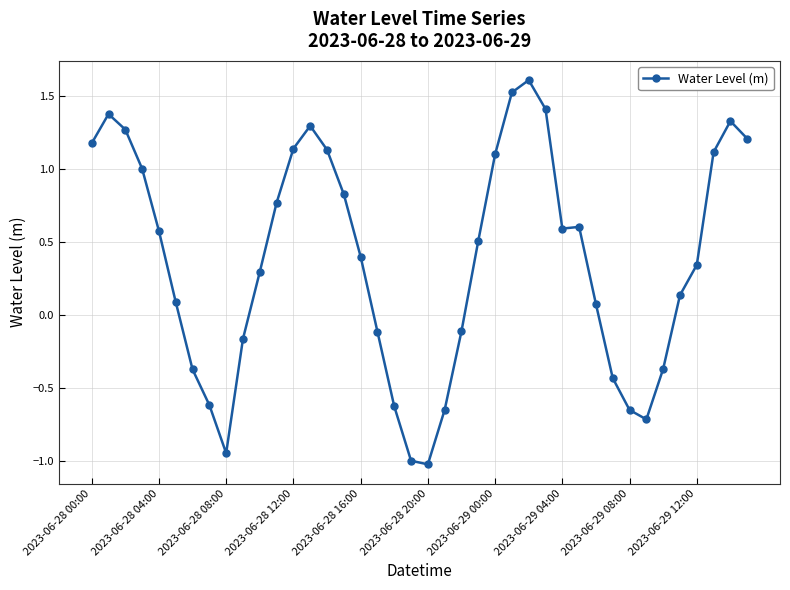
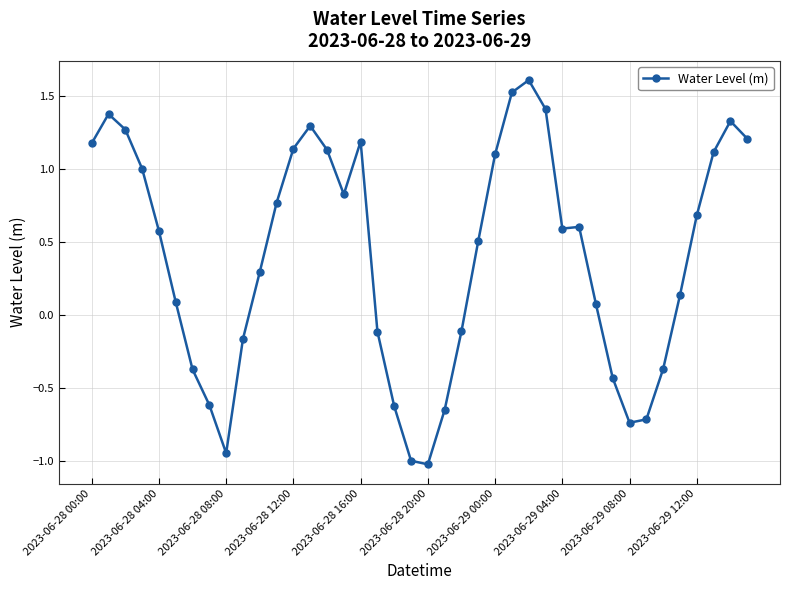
  {
    "2023-06-28 00:00": 1.18,
    "2023-06-28 04:00": 0.58,
    "2023-06-28 08:00": -0.94,
    "2023-06-28 12:00": 1.14,
-   "2023-06-28 16:00": 0.40,
+   "2023-06-28 16:00": 1.19,
    "2023-06-28 20:00": -1.02,
    "2023-06-29 00:00": 1.10,
    "2023-06-29 04:00": 0.59,
-   "2023-06-29 08:00": -0.65,
-   "2023-06-29 12:00": 0.35
+   "2023-06-29 08:00": -0.74,
+   "2023-06-29 12:00": 0.69
  }
